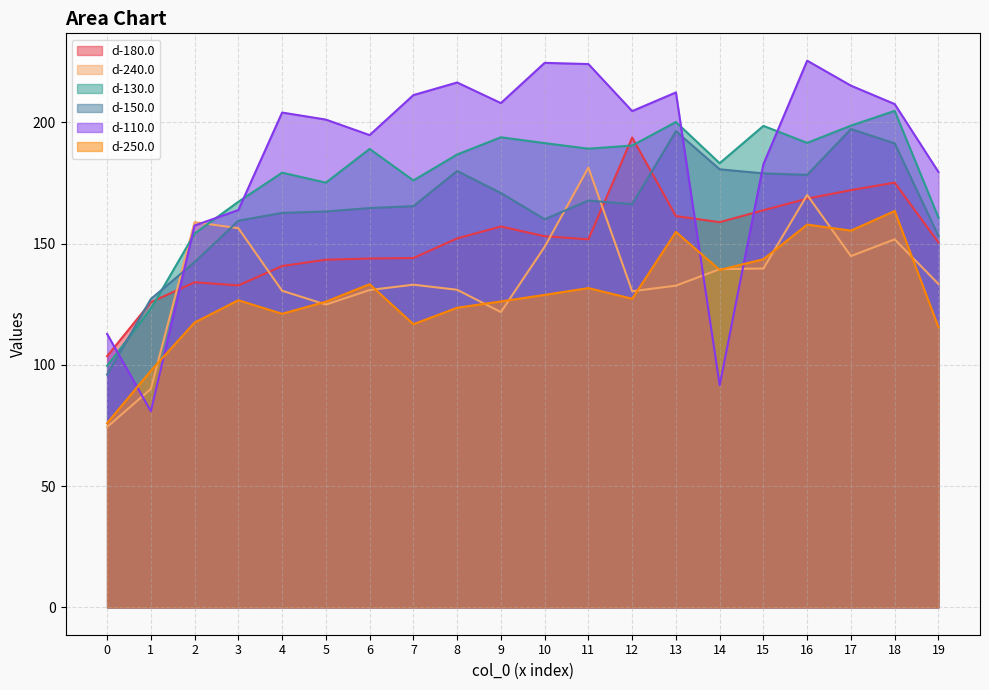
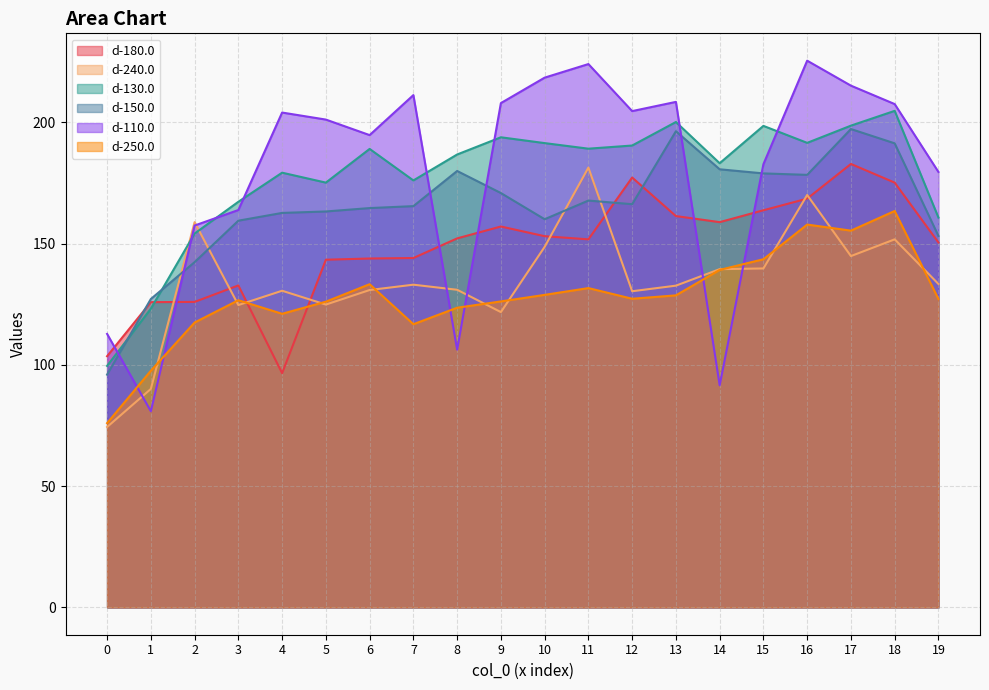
  {
    "d-180.0": {
      "0": 104,
      "1": 126,
-     "2": 134,
+     "2": 126,
      "3": 133,
-     "4": 141,
+     "4": 97,
      "5": 143,
      "6": 144,
      "7": 144,
      "8": 152,
      "9": 157,
      "10": 153,
      "11": 152,
-     "12": 194,
+     "12": 177,
      "13": 161,
      "14": 159,
      "15": 164,
      "16": 169,
-     "17": 172,
+     "17": 183,
      "18": 175,
      "19": 151
    },
    "d-240.0": {
      "0": 74,
      "1": 90,
      "2": 159,
-     "3": 156,
+     "3": 125,
      "4": 131,
      "5": 125,
      "6": 131,
      "7": 133,
      "8": 131,
      "9": 122,
      "10": 149,
      "11": 181,
      "12": 130,
      "13": 133,
      "15": 140,
      "16": 170,
      "17": 145,
      "18": 152,
      "19": 133
    },
    "d-110.0": {
      "0": 113,
      "1": 81,
      "2": 158,
      "3": 164,
      "4": 204,
      "5": 201,
      "6": 195,
      "7": 211,
-     "8": 217,
+     "8": 106,
      "9": 208,
-     "10": 225,
+     "10": 219,
      "11": 224,
      "12": 205,
-     "13": 212,
+     "13": 209,
      "14": 92,
      "15": 183,
      "16": 226,
      "17": 215,
      "18": 208,
      "19": 180
    },
    "d-250.0": {
      "0": 76,
      "1": 98,
      "2": 118,
      "3": 127,
      "4": 121,
      "5": 126,
      "6": 133,
      "7": 117,
      "8": 124,
      "9": 126,
      "10": 129,
      "11": 132,
      "12": 127,
-     "13": 155,
+     "13": 129,
      "15": 144,
      "16": 158,
      "17": 155,
      "18": 164,
-     "19": 116
+     "19": 127
    }
  }
